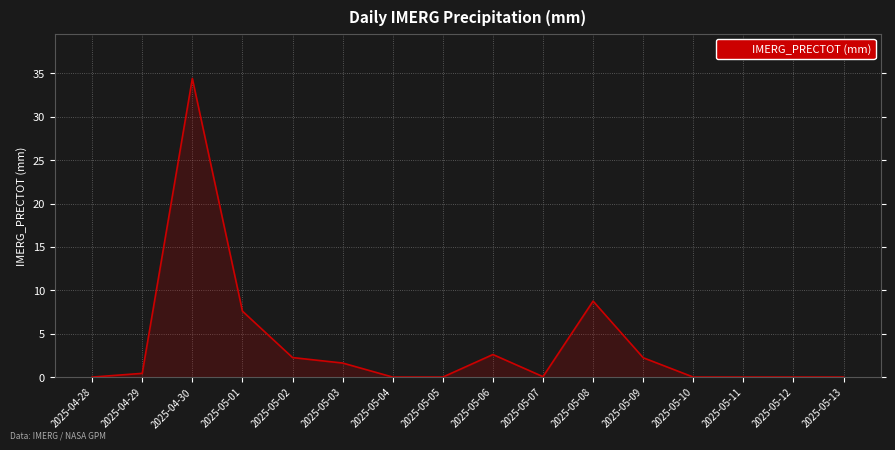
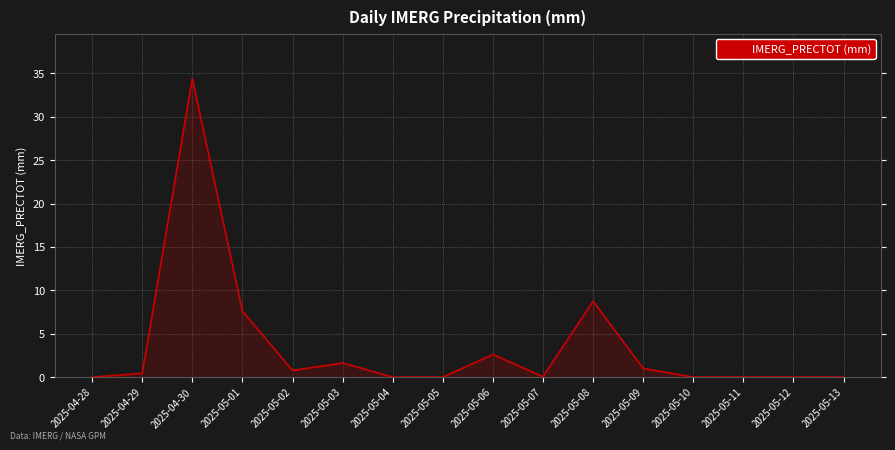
  {
    "2025-04-28": 0,
    "2025-04-29": 0,
    "2025-04-30": 34,
    "2025-05-01": 8,
-   "2025-05-02": 2,
+   "2025-05-02": 1,
    "2025-05-03": 2,
    "2025-05-04": 0,
    "2025-05-05": 0,
    "2025-05-06": 3,
    "2025-05-07": 0,
    "2025-05-08": 9,
-   "2025-05-09": 2,
+   "2025-05-09": 1,
    "2025-05-10": 0,
    "2025-05-11": 0,
    "2025-05-12": 0,
    "2025-05-13": 0
  }
